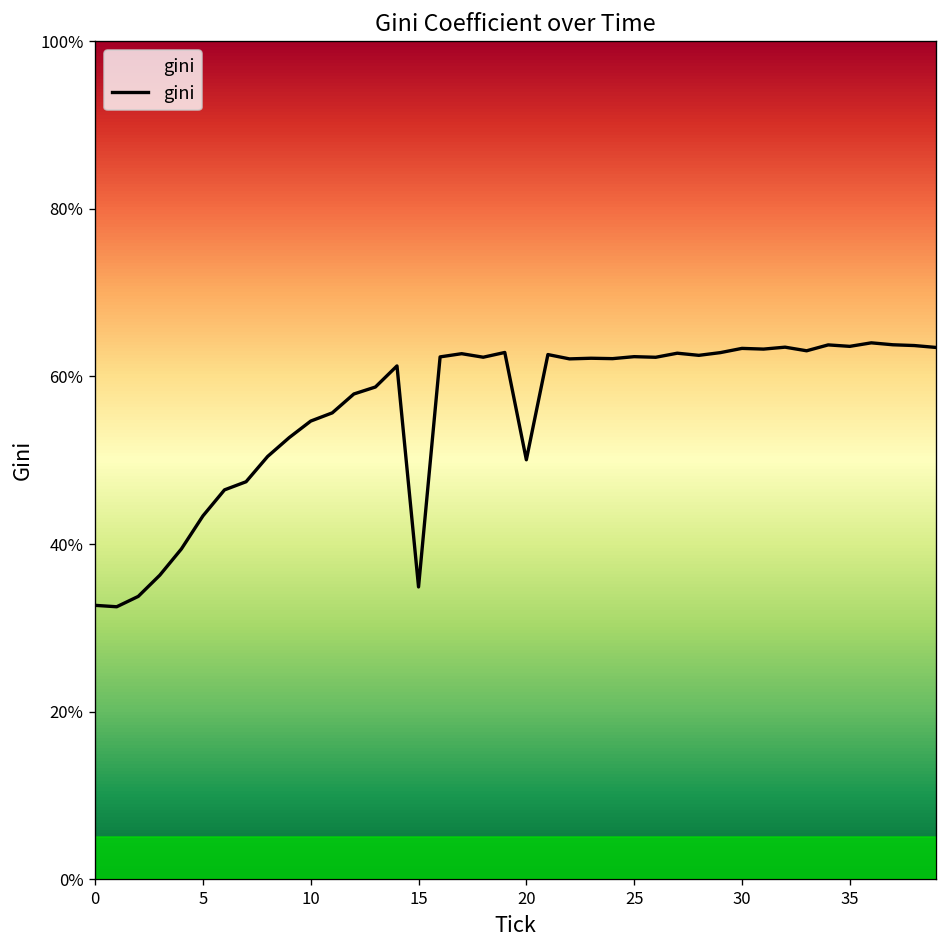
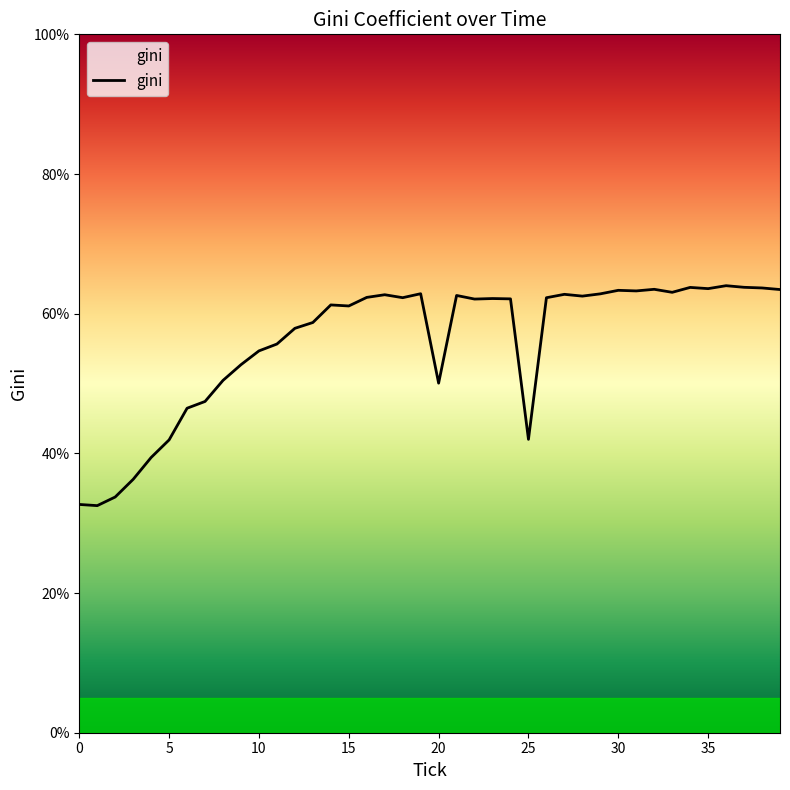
  {
    "0": "33%",
-   "5": "43%",
+   "5": "42%",
    "10": "55%",
-   "15": "35%",
+   "15": "61%",
    "20": "50%",
-   "25": "62%",
+   "25": "42%",
    "30": "63%",
    "35": "64%"
  }
